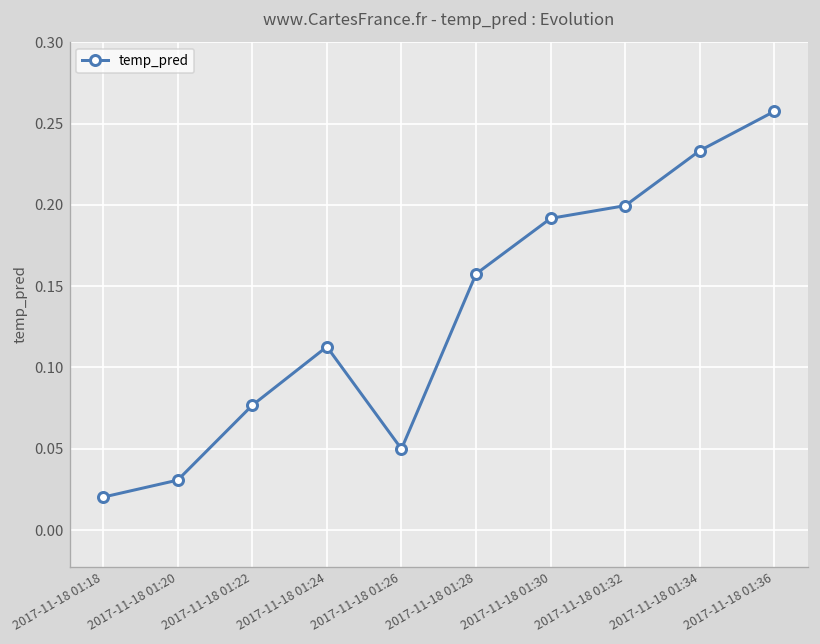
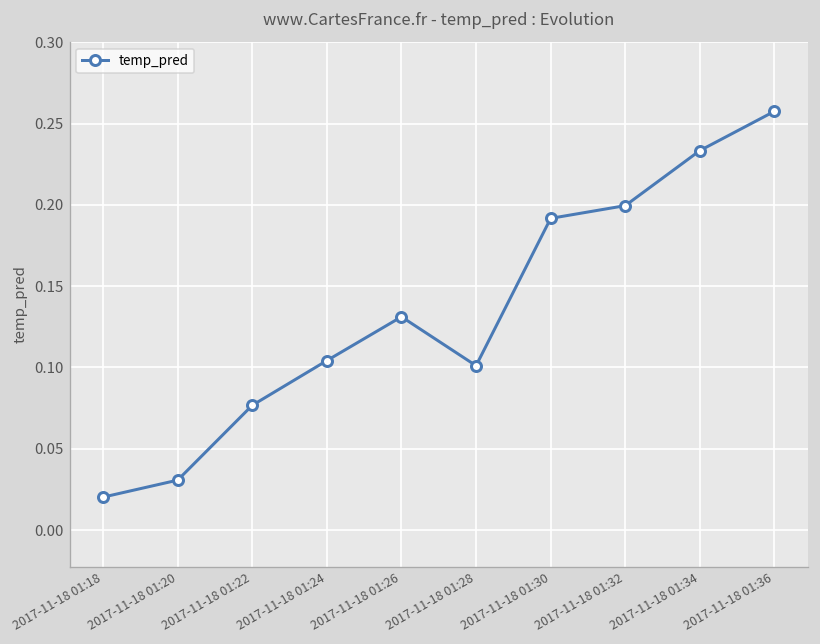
  {
    "2017-11-18 01:18": 0.020,
    "2017-11-18 01:20": 0.031,
    "2017-11-18 01:22": 0.077,
-   "2017-11-18 01:24": 0.113,
-   "2017-11-18 01:26": 0.050,
-   "2017-11-18 01:28": 0.158,
+   "2017-11-18 01:24": 0.104,
+   "2017-11-18 01:26": 0.131,
+   "2017-11-18 01:28": 0.101,
    "2017-11-18 01:30": 0.192,
    "2017-11-18 01:32": 0.200,
    "2017-11-18 01:34": 0.233,
    "2017-11-18 01:36": 0.258
  }
